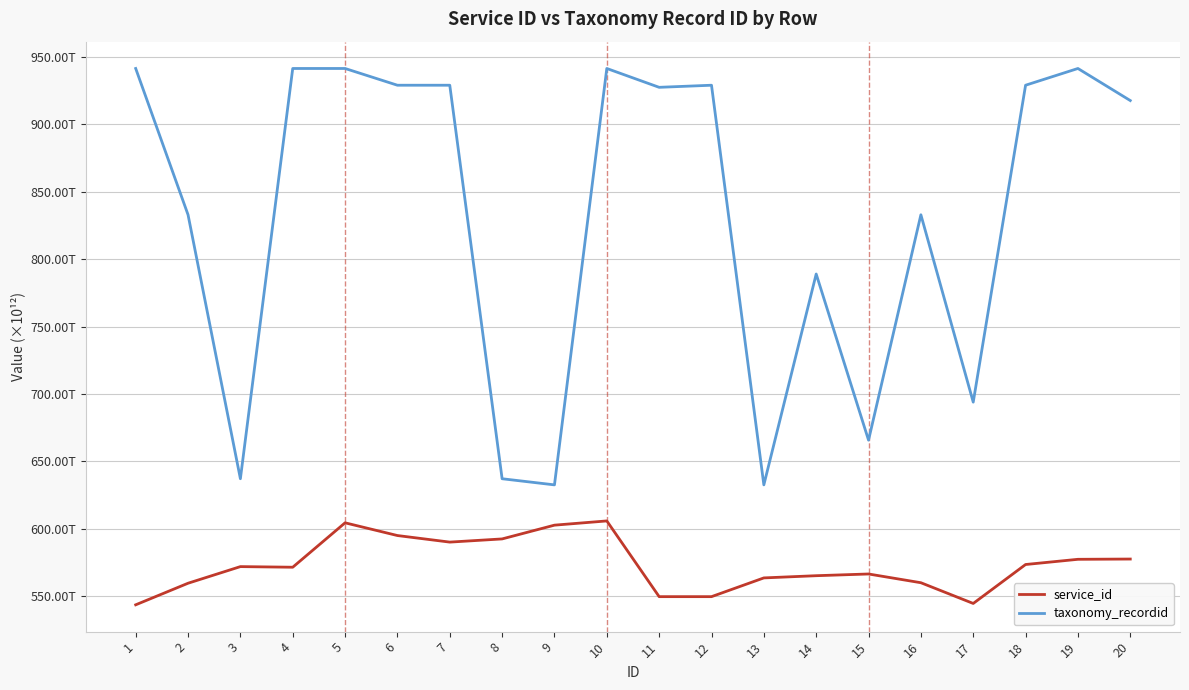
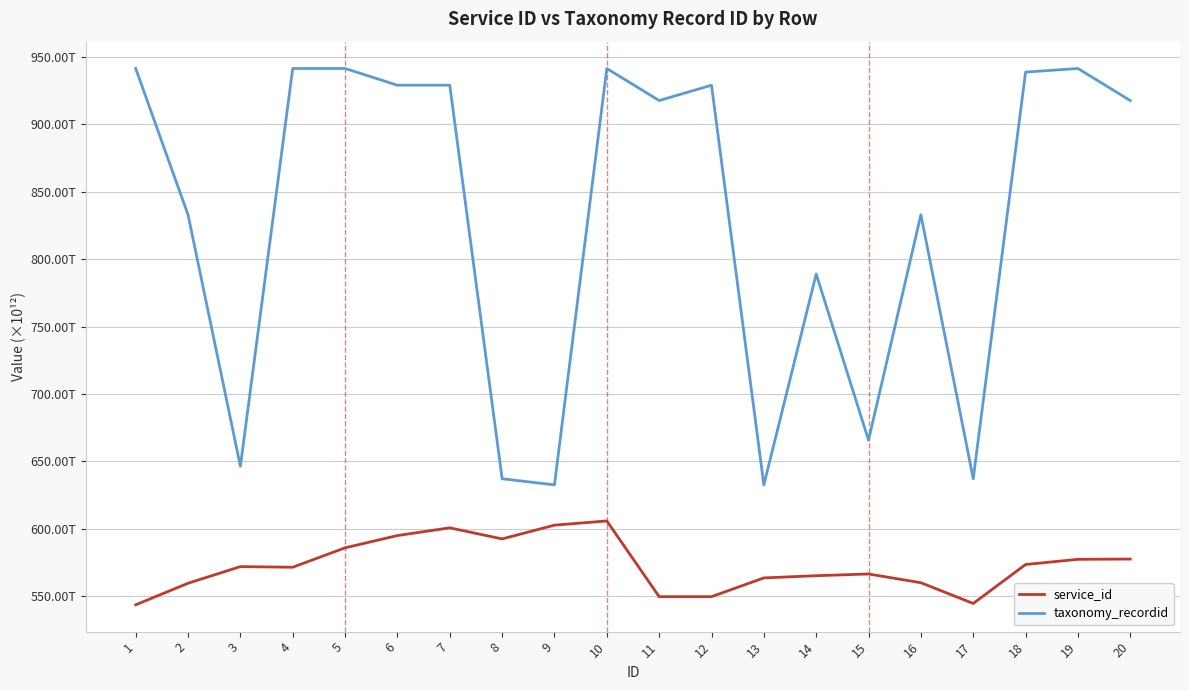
  {
    "service_id": {
      "1": "544T",
      "2": "560T",
      "3": "572T",
      "4": "572T",
-     "5": "604T",
+     "5": "586T",
      "6": "595T",
-     "7": "590T",
+     "7": "601T",
      "8": "593T",
      "9": "603T",
      "10": "606T",
      "11": "550T",
      "12": "550T",
      "13": "564T",
      "14": "565T",
      "15": "567T",
      "16": "560T",
      "17": "545T",
      "18": "574T",
      "19": "577T",
      "20": "578T"
    },
    "taxonomy_recordid": {
      "1": "942T",
      "2": "833T",
-     "3": "637T",
+     "3": "646T",
      "4": "942T",
      "5": "942T",
      "6": "929T",
      "7": "929T",
      "8": "637T",
      "9": "633T",
      "10": "942T",
-     "11": "928T",
+     "11": "918T",
      "12": "929T",
      "13": "633T",
      "14": "789T",
      "15": "666T",
      "16": "833T",
-     "17": "694T",
-     "18": "929T",
+     "17": "637T",
+     "18": "939T",
      "19": "942T",
      "20": "918T"
    }
  }
